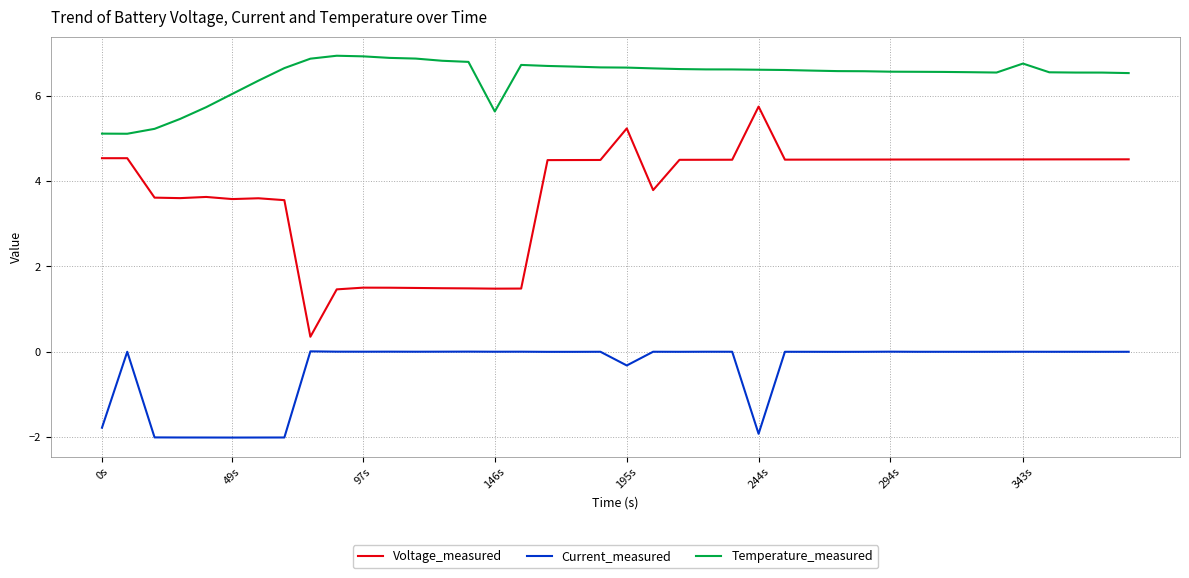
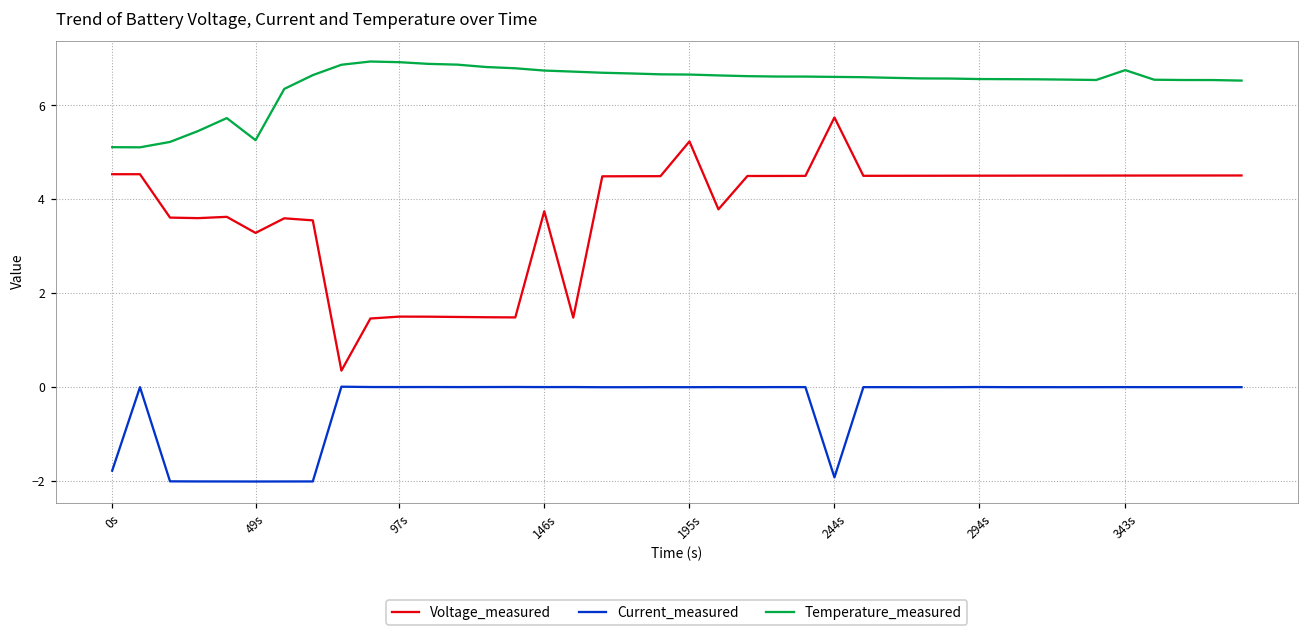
  {
    "Voltage_measured": {
      "0s": 4.5,
-     "49s": 3.6,
+     "49s": 3.3,
      "97s": 1.5,
-     "146s": 1.5,
+     "146s": 3.7,
      "195s": 5.2,
      "244s": 5.7,
      "294s": 4.5,
      "343s": 4.5
    },
    "Current_measured": {
      "0s": -1.8,
      "49s": -2.0,
      "97s": 0.0,
      "146s": 0.0,
-     "195s": -0.3,
+     "195s": 0.0,
      "244s": -1.9,
      "294s": 0.0,
      "343s": 0.0
    },
    "Temperature_measured": {
      "0s": 5.1,
-     "49s": 6.0,
+     "49s": 5.3,
      "97s": 6.9,
-     "146s": 5.6,
+     "146s": 6.7,
      "195s": 6.7,
      "244s": 6.6,
      "294s": 6.6,
      "343s": 6.8
    }
  }
